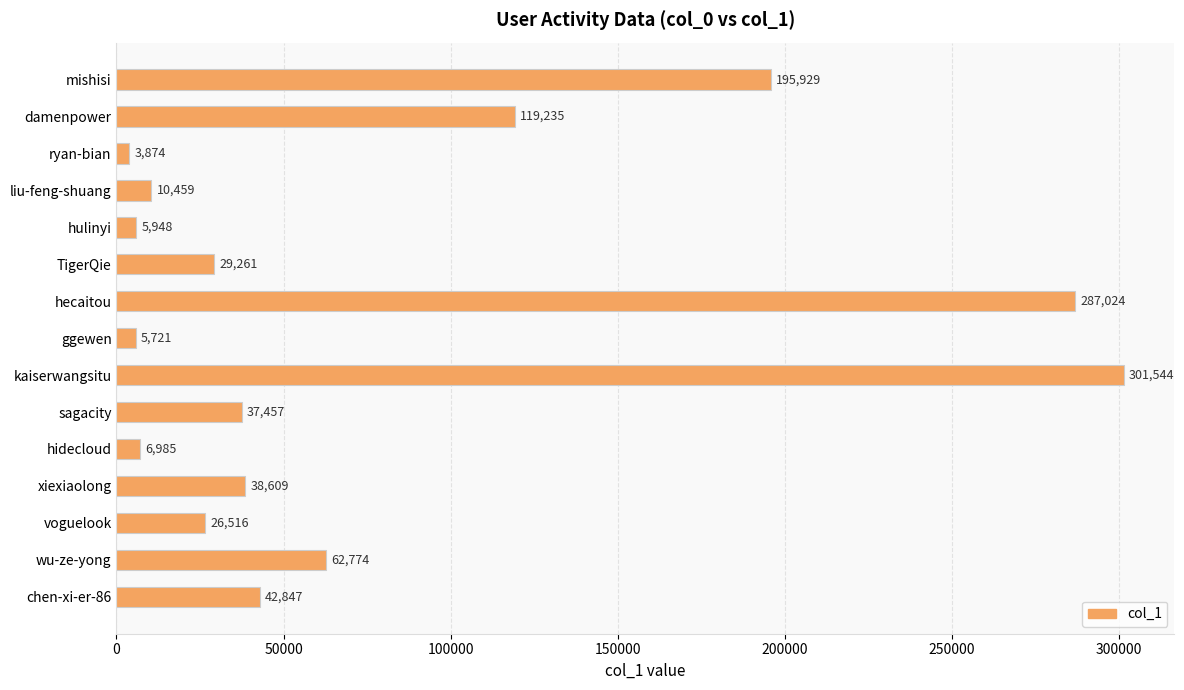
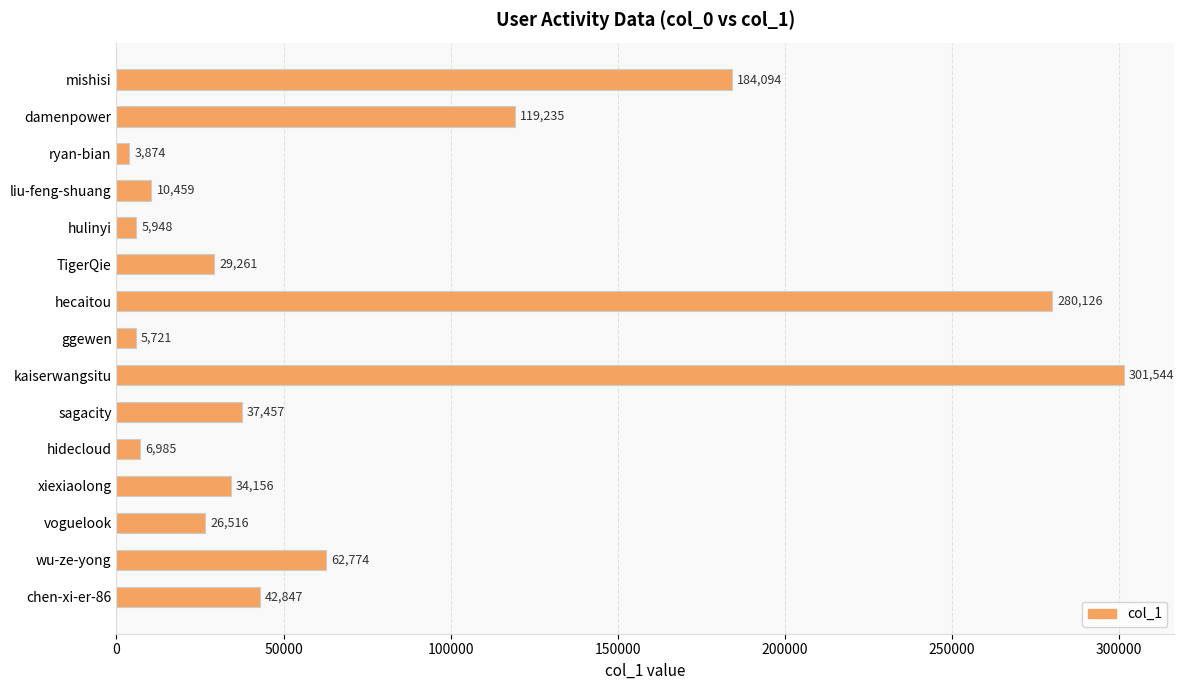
  {
-   "mishisi": "195,929",
+   "mishisi": "184,094",
    "damenpower": "119,235",
    "ryan-bian": "3,874",
    "liu-feng-shuang": "10,459",
    "hulinyi": "5,948",
    "TigerQie": "29,261",
-   "hecaitou": "287,024",
+   "hecaitou": "280,126",
    "ggewen": "5,721",
    "kaiserwangsitu": "301,544",
    "sagacity": "37,457",
    "hidecloud": "6,985",
-   "xiexiaolong": "38,609",
+   "xiexiaolong": "34,156",
    "voguelook": "26,516",
    "wu-ze-yong": "62,774",
    "chen-xi-er-86": "42,847"
  }
